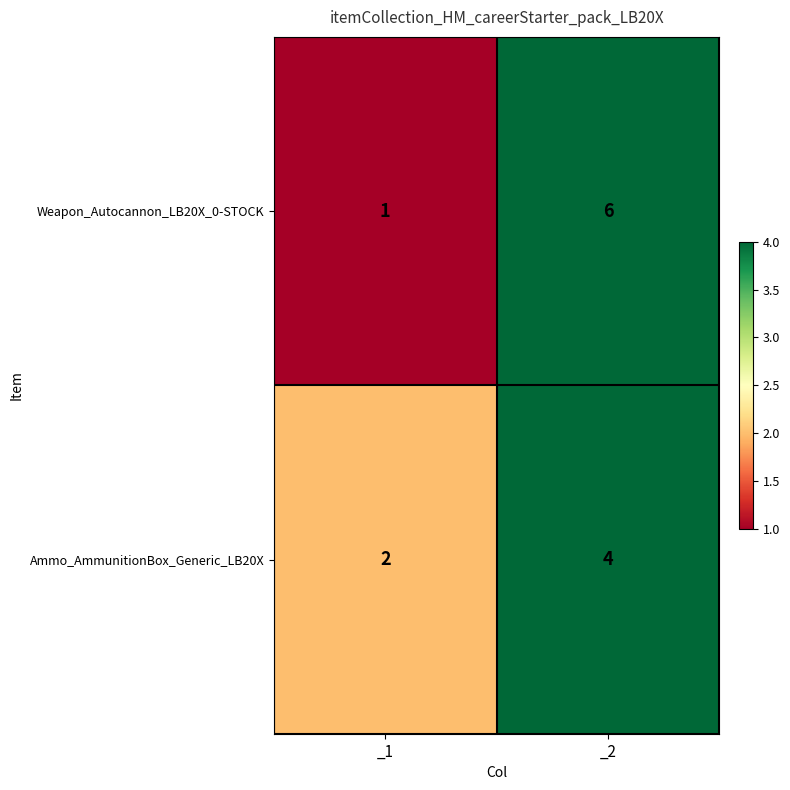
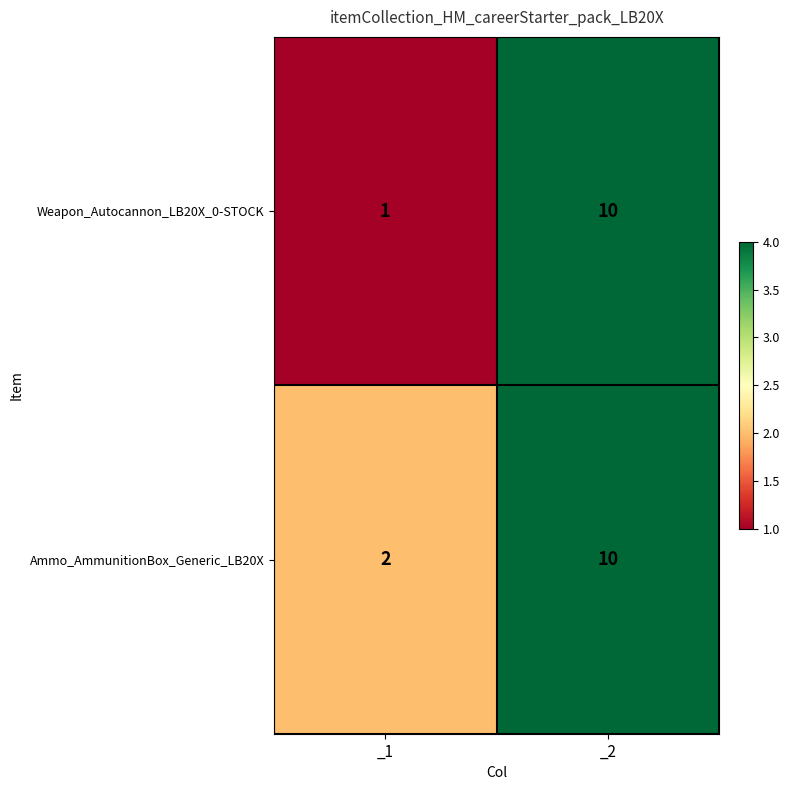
  {
    "Weapon_Autocannon_LB20X_0-STOCK": {
      "_1": 1,
-     "_2": 6
+     "_2": 10
    },
    "Ammo_AmmunitionBox_Generic_LB20X": {
      "_1": 2,
-     "_2": 4
+     "_2": 10
    }
  }
